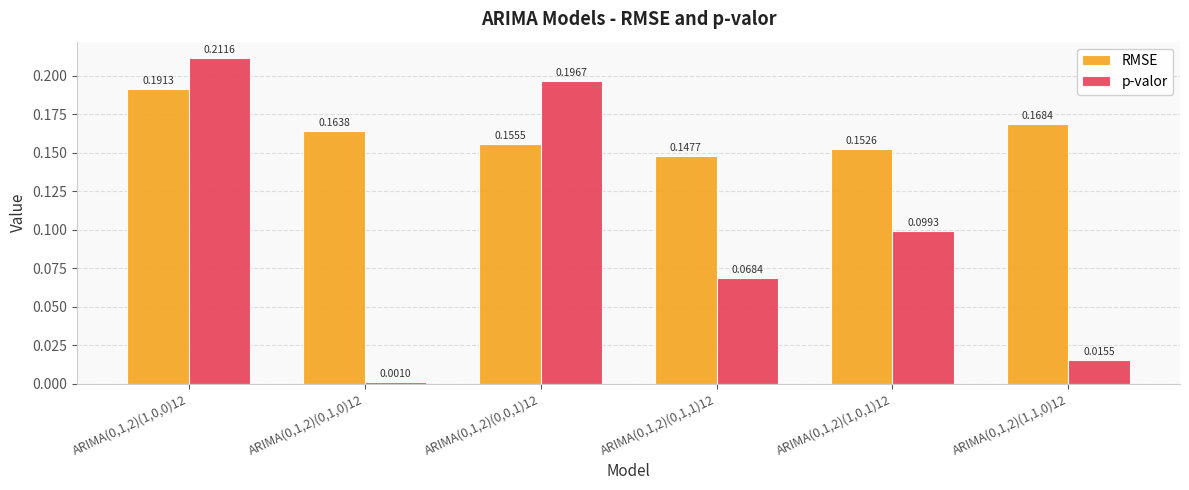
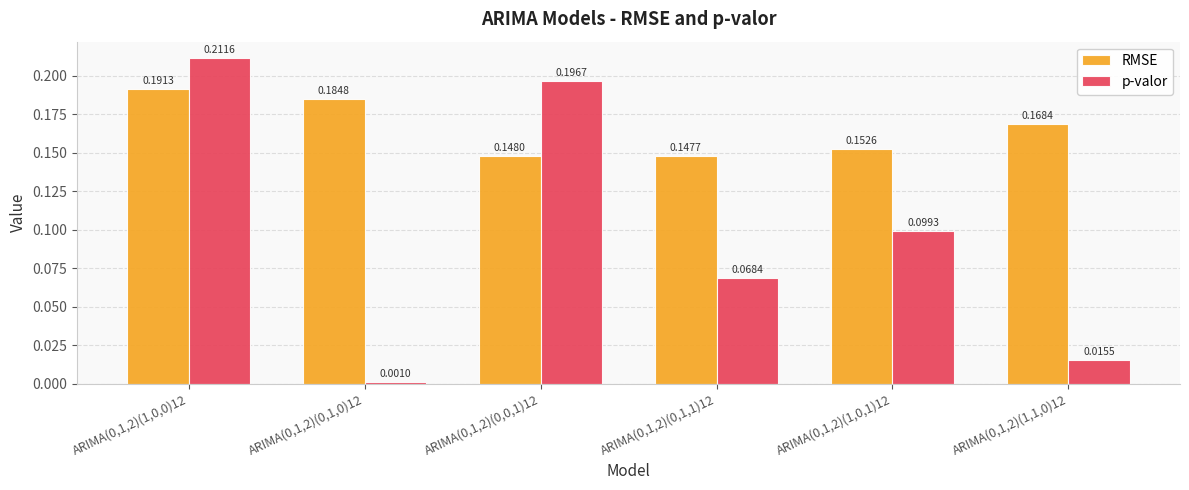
  {
    "RMSE": {
      "ARIMA(0,1,2)(1,0,0)12": 0.1913,
-     "ARIMA(0,1,2)(0,1,0)12": 0.1638,
-     "ARIMA(0,1,2)(0,0,1)12": 0.1555,
+     "ARIMA(0,1,2)(0,1,0)12": 0.1848,
+     "ARIMA(0,1,2)(0,0,1)12": 0.1480,
      "ARIMA(0,1,2)(0,1,1)12": 0.1477,
      "ARIMA(0,1,2)(1,0,1)12": 0.1526,
      "ARIMA(0,1,2)(1,1,0)12": 0.1684
    },
    "p-valor": {
      "ARIMA(0,1,2)(1,0,0)12": 0.2116,
      "ARIMA(0,1,2)(0,1,0)12": 0.0010,
      "ARIMA(0,1,2)(0,0,1)12": 0.1967,
      "ARIMA(0,1,2)(0,1,1)12": 0.0684,
      "ARIMA(0,1,2)(1,0,1)12": 0.0993,
      "ARIMA(0,1,2)(1,1,0)12": 0.0155
    }
  }
